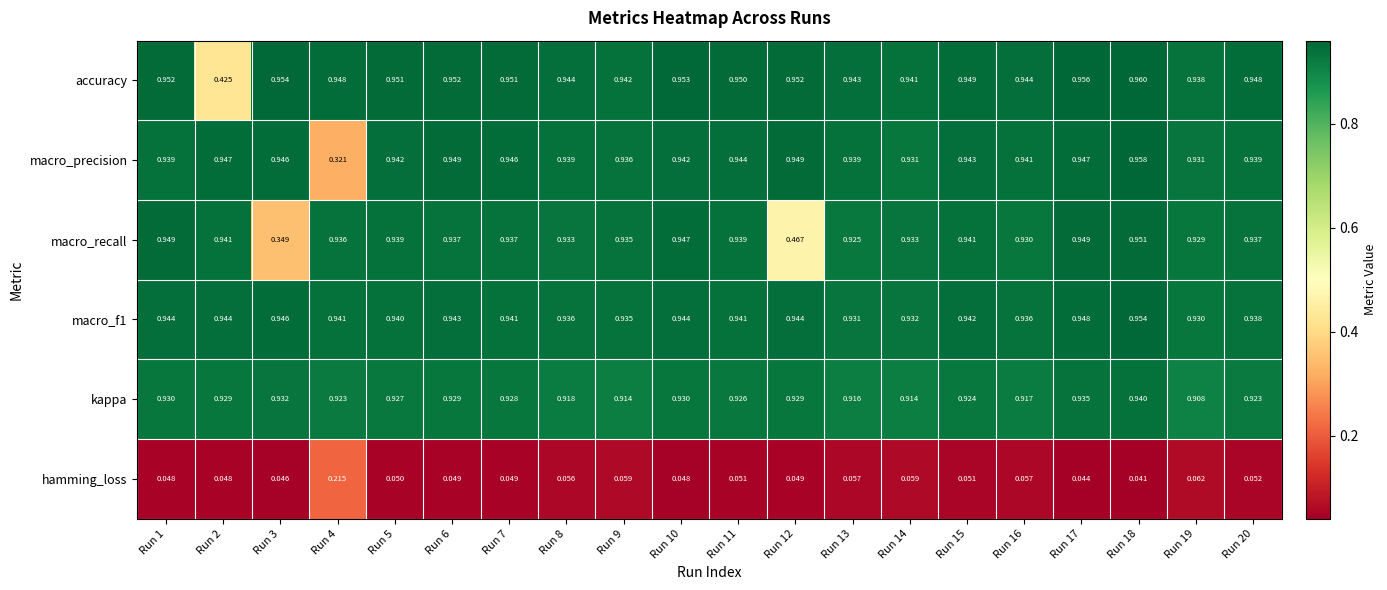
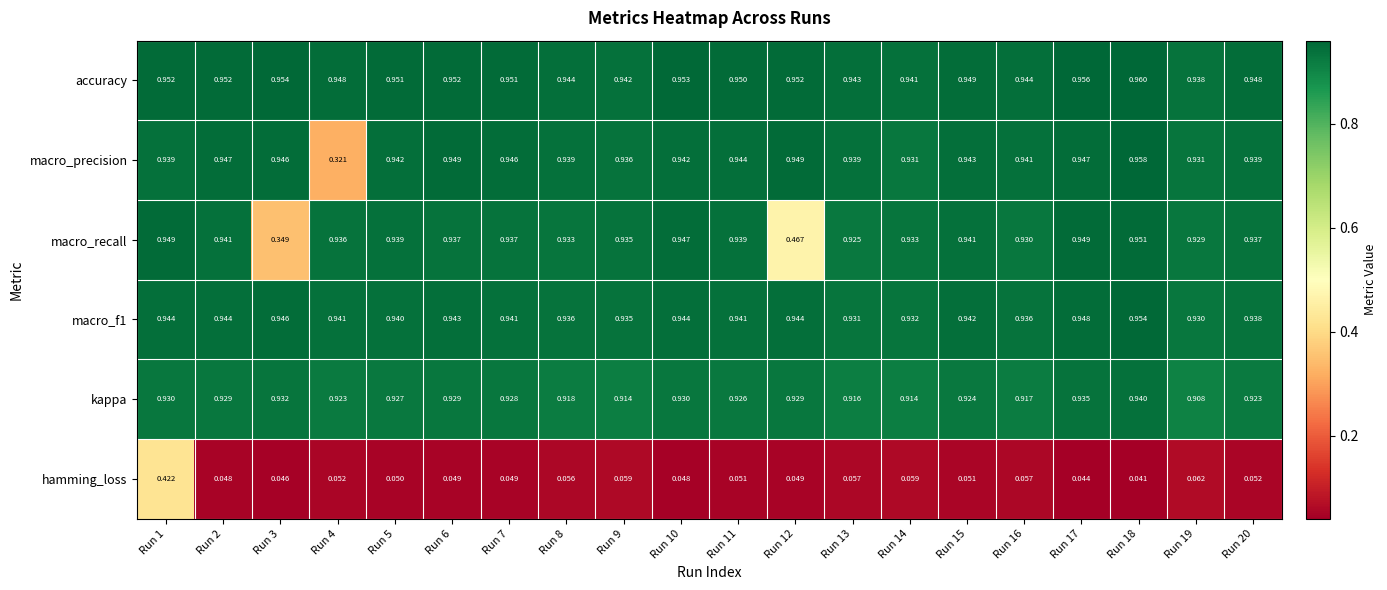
  {
    "accuracy": {
      "Run 1": 0.952,
-     "Run 2": 0.425,
+     "Run 2": 0.952,
      "Run 3": 0.954,
      "Run 4": 0.948,
      "Run 5": 0.951,
      "Run 6": 0.952,
      "Run 7": 0.951,
      "Run 8": 0.944,
      "Run 9": 0.942,
      "Run 10": 0.953,
      "Run 11": 0.950,
      "Run 12": 0.952,
      "Run 13": 0.943,
      "Run 14": 0.941,
      "Run 15": 0.949,
      "Run 16": 0.944,
      "Run 17": 0.956,
      "Run 18": 0.960,
      "Run 19": 0.938,
      "Run 20": 0.948
    },
    "macro_precision": {
      "Run 1": 0.939,
      "Run 2": 0.947,
      "Run 3": 0.946,
      "Run 4": 0.321,
      "Run 5": 0.942,
      "Run 6": 0.949,
      "Run 7": 0.946,
      "Run 8": 0.939,
      "Run 9": 0.936,
      "Run 10": 0.942,
      "Run 11": 0.944,
      "Run 12": 0.949,
      "Run 13": 0.939,
      "Run 14": 0.931,
      "Run 15": 0.943,
      "Run 16": 0.941,
      "Run 17": 0.947,
      "Run 18": 0.958,
      "Run 19": 0.931,
      "Run 20": 0.939
    },
    "macro_recall": {
      "Run 1": 0.949,
      "Run 2": 0.941,
      "Run 3": 0.349,
      "Run 4": 0.936,
      "Run 5": 0.939,
      "Run 6": 0.937,
      "Run 7": 0.937,
      "Run 8": 0.933,
      "Run 9": 0.935,
      "Run 10": 0.947,
      "Run 11": 0.939,
      "Run 12": 0.467,
      "Run 13": 0.925,
      "Run 14": 0.933,
      "Run 15": 0.941,
      "Run 16": 0.930,
      "Run 17": 0.949,
      "Run 18": 0.951,
      "Run 19": 0.929,
      "Run 20": 0.937
    },
    "macro_f1": {
      "Run 1": 0.944,
      "Run 2": 0.944,
      "Run 3": 0.946,
      "Run 4": 0.941,
      "Run 5": 0.940,
      "Run 6": 0.943,
      "Run 7": 0.941,
      "Run 8": 0.936,
      "Run 9": 0.935,
      "Run 10": 0.944,
      "Run 11": 0.941,
      "Run 12": 0.944,
      "Run 13": 0.931,
      "Run 14": 0.932,
      "Run 15": 0.942,
      "Run 16": 0.936,
      "Run 17": 0.948,
      "Run 18": 0.954,
      "Run 19": 0.930,
      "Run 20": 0.938
    },
    "kappa": {
      "Run 1": 0.930,
      "Run 2": 0.929,
      "Run 3": 0.932,
      "Run 4": 0.923,
      "Run 5": 0.927,
      "Run 6": 0.929,
      "Run 7": 0.928,
      "Run 8": 0.918,
      "Run 9": 0.914,
      "Run 10": 0.930,
      "Run 11": 0.926,
      "Run 12": 0.929,
      "Run 13": 0.916,
      "Run 14": 0.914,
      "Run 15": 0.924,
      "Run 16": 0.917,
      "Run 17": 0.935,
      "Run 18": 0.940,
      "Run 19": 0.908,
      "Run 20": 0.923
    },
    "hamming_loss": {
-     "Run 1": 0.048,
+     "Run 1": 0.422,
      "Run 2": 0.048,
      "Run 3": 0.046,
-     "Run 4": 0.215,
+     "Run 4": 0.052,
      "Run 5": 0.050,
      "Run 6": 0.049,
      "Run 7": 0.049,
      "Run 8": 0.056,
      "Run 9": 0.059,
      "Run 10": 0.048,
      "Run 11": 0.051,
      "Run 12": 0.049,
      "Run 13": 0.057,
      "Run 14": 0.059,
      "Run 15": 0.051,
      "Run 16": 0.057,
      "Run 17": 0.044,
      "Run 18": 0.041,
      "Run 19": 0.062,
      "Run 20": 0.052
    }
  }
